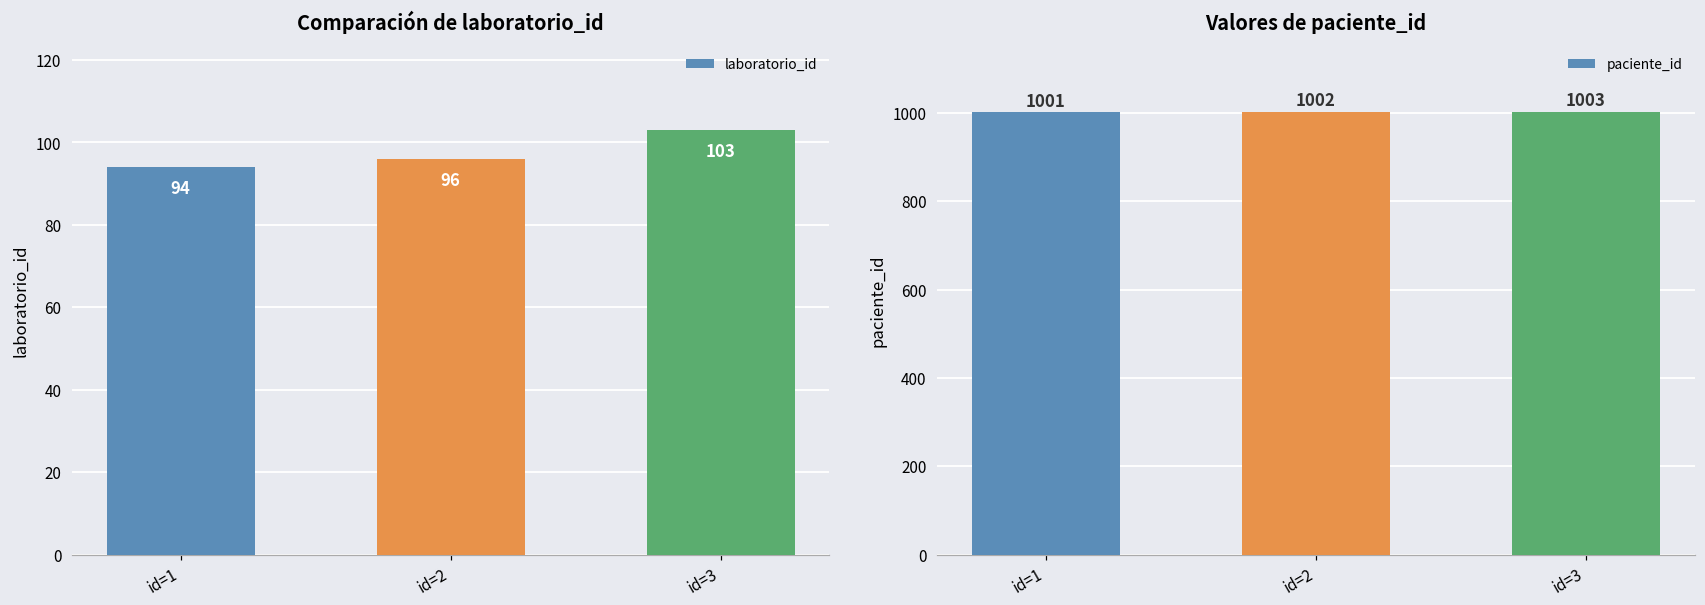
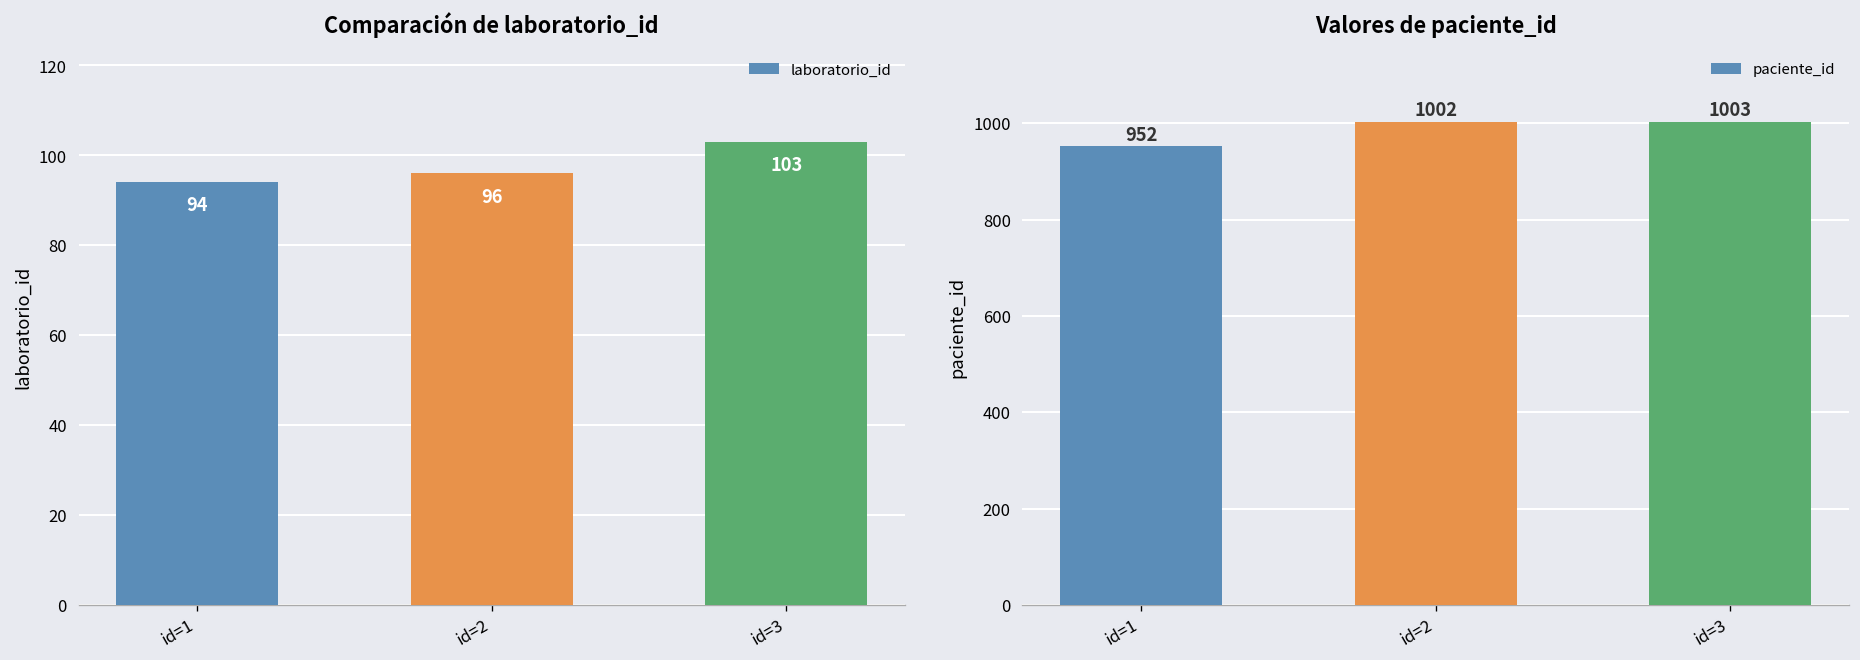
  {
    "Comparación de laboratorio_id": {
      "id=1": 94,
      "id=2": 96,
      "id=3": 103
    },
    "Valores de paciente_id": {
-     "id=1": 1001,
+     "id=1": 952,
      "id=2": 1002,
      "id=3": 1003
    }
  }
